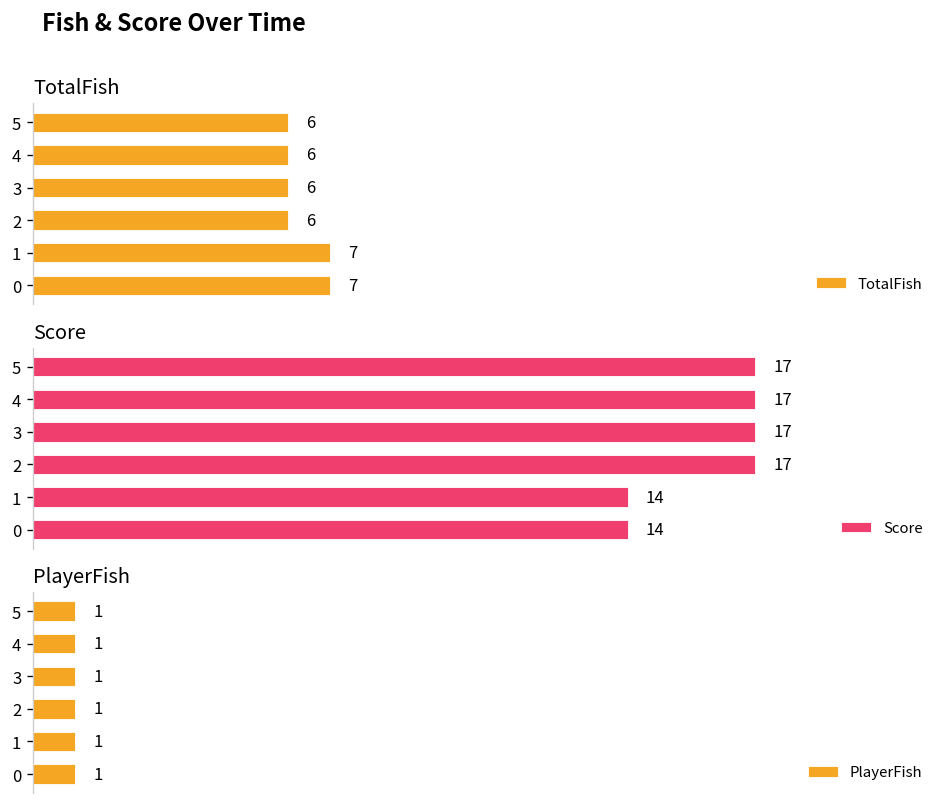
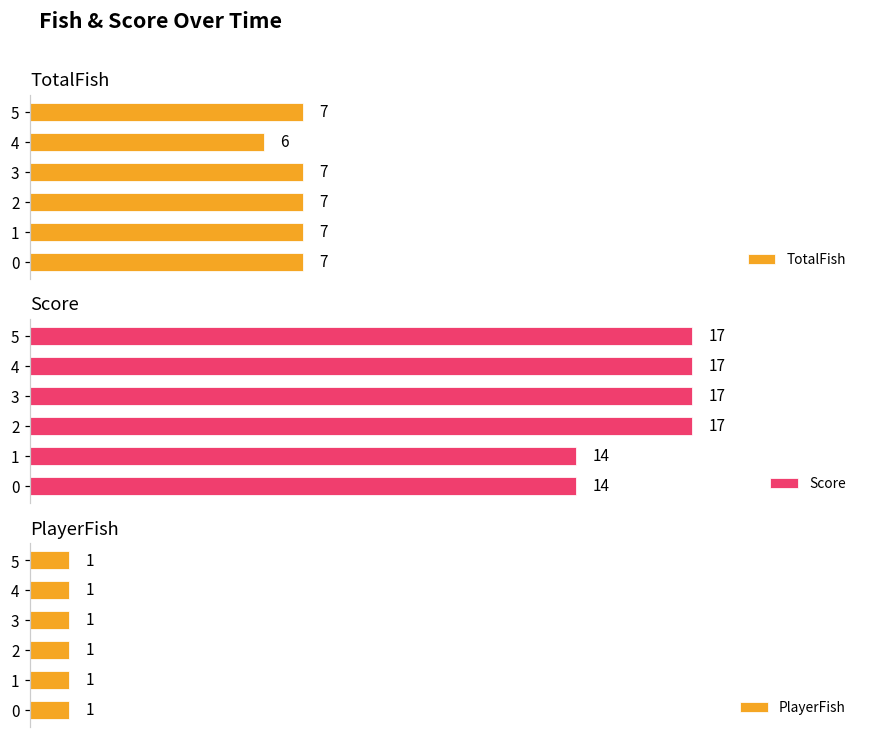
  {
    "TotalFish": {
-     "5": 6,
+     "5": 7,
      "4": 6,
-     "3": 6,
-     "2": 6,
+     "3": 7,
+     "2": 7,
      "1": 7,
      "0": 7
    },
    "Score": {
      "5": 17,
      "4": 17,
      "3": 17,
      "2": 17,
      "1": 14,
      "0": 14
    },
    "PlayerFish": {
      "5": 1,
      "4": 1,
      "3": 1,
      "2": 1,
      "1": 1,
      "0": 1
    }
  }
